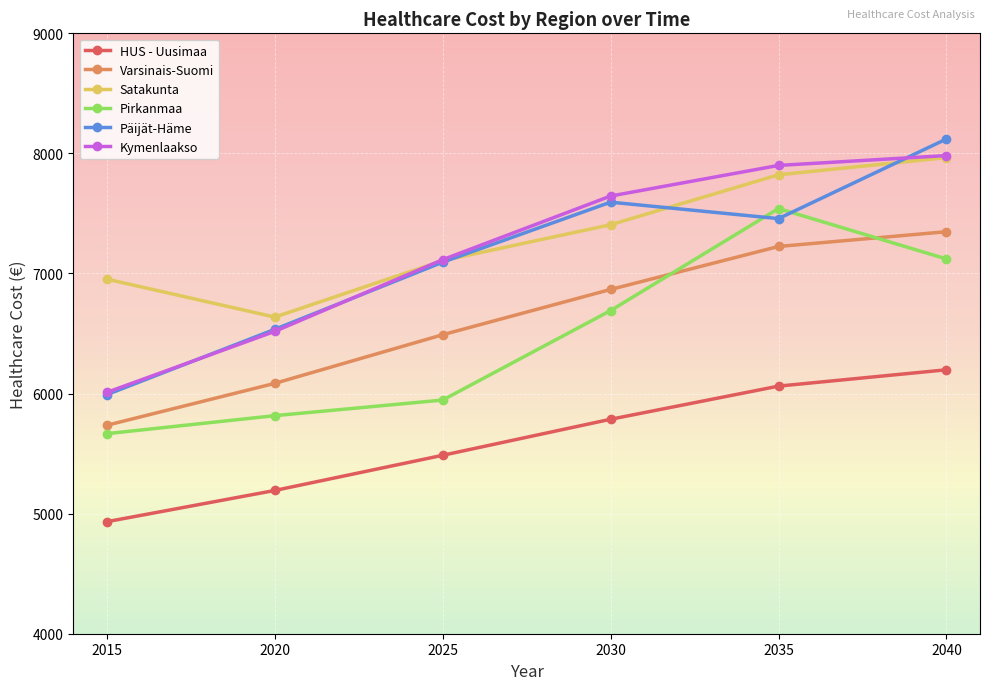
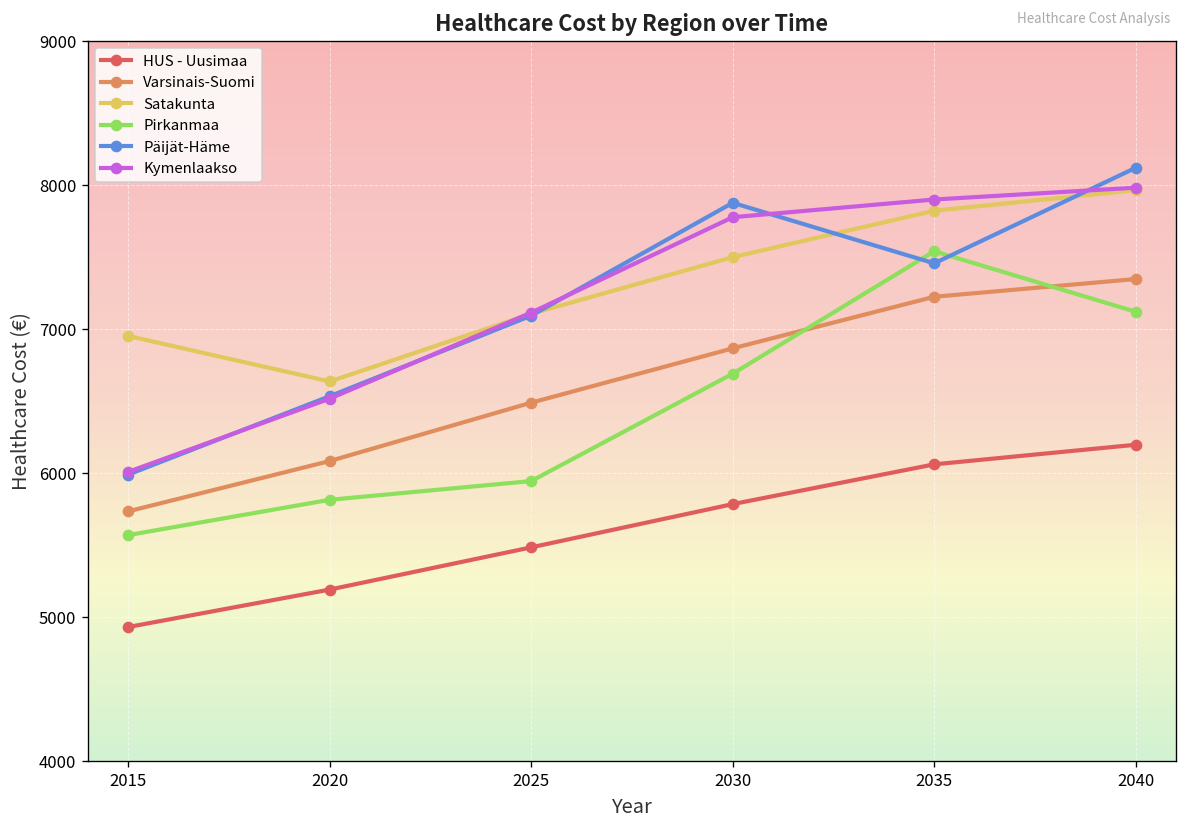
  {
    "Satakunta": {
      "2015": 6950,
      "2020": 6640,
-     "2030": 7410,
+     "2030": 7500,
      "2035": 7820
    },
    "Pirkanmaa": {
-     "2015": 5670,
+     "2015": 5570,
      "2020": 5820,
      "2025": 5950,
      "2030": 6690,
      "2035": 7540,
      "2040": 7120
    },
    "Päijät-Häme": {
-     "2030": 7590,
+     "2030": 7880,
      "2035": 7460,
      "2040": 8120
    },
    "Kymenlaakso": {
-     "2030": 7650,
+     "2030": 7780,
      "2035": 7900
    }
  }
